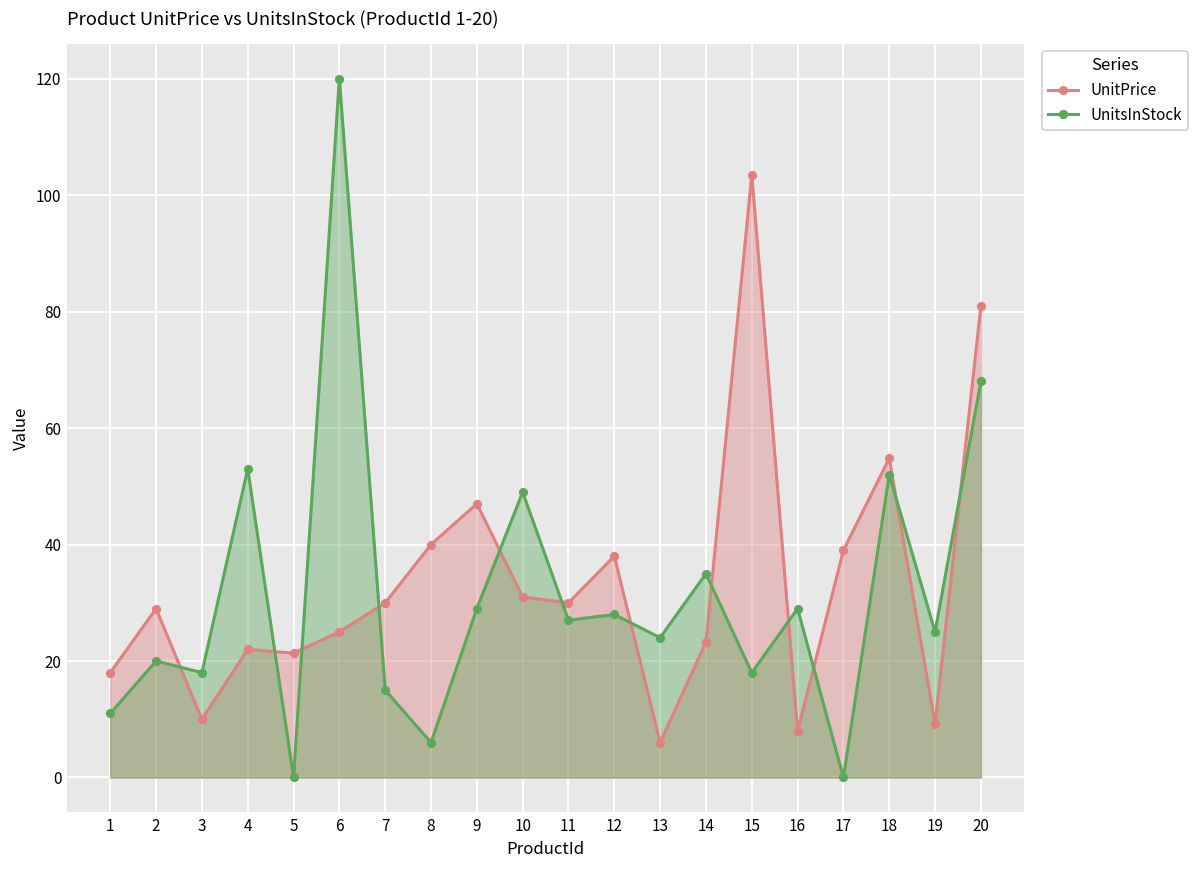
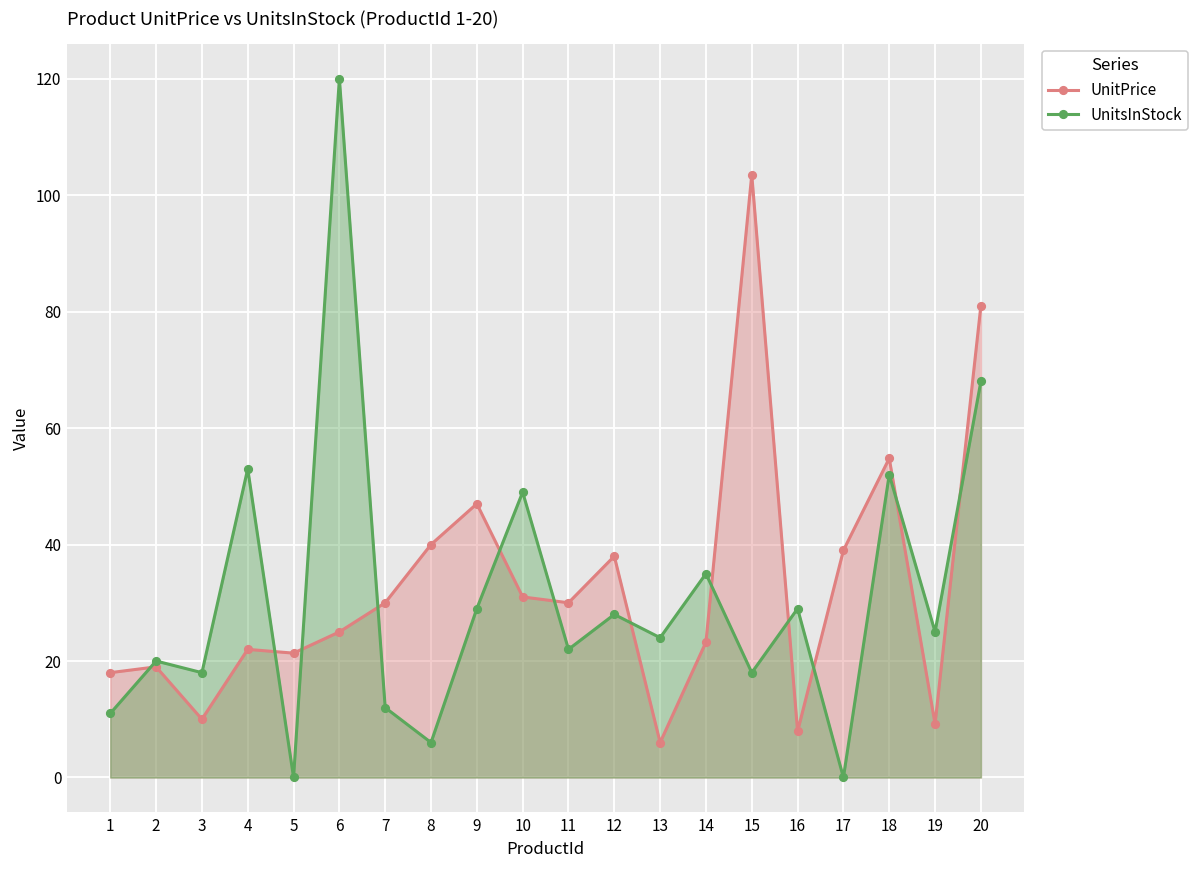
  {
    "UnitPrice": {
      "1": 18,
-     "2": 29,
+     "2": 19,
      "3": 10,
      "4": 22,
      "5": 21,
      "6": 25,
      "7": 30,
      "8": 40,
      "9": 47,
      "10": 31,
      "11": 30,
      "12": 38,
      "13": 6,
      "14": 23,
      "15": 104,
      "16": 8,
      "17": 39,
      "18": 55,
      "19": 9,
      "20": 81
    },
    "UnitsInStock": {
      "1": 11,
      "2": 20,
      "3": 18,
      "4": 53,
      "5": 0,
      "6": 120,
-     "7": 15,
+     "7": 12,
      "8": 6,
      "9": 29,
      "10": 49,
-     "11": 27,
+     "11": 22,
      "12": 28,
      "13": 24,
      "14": 35,
      "15": 18,
      "16": 29,
      "17": 0,
      "18": 52,
      "19": 25,
      "20": 68
    }
  }
